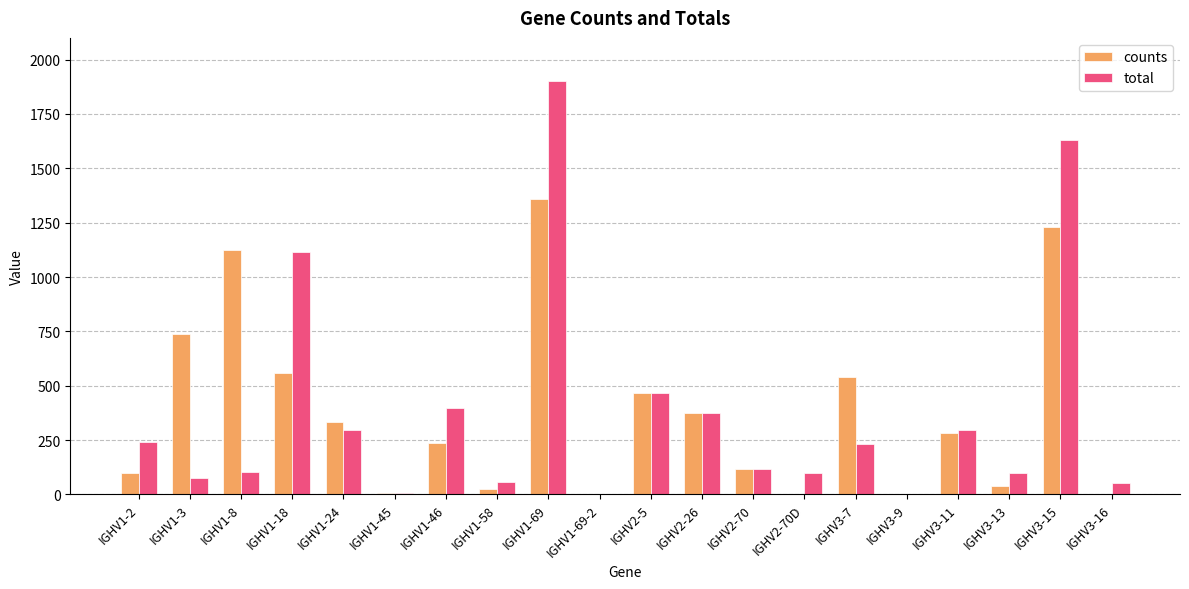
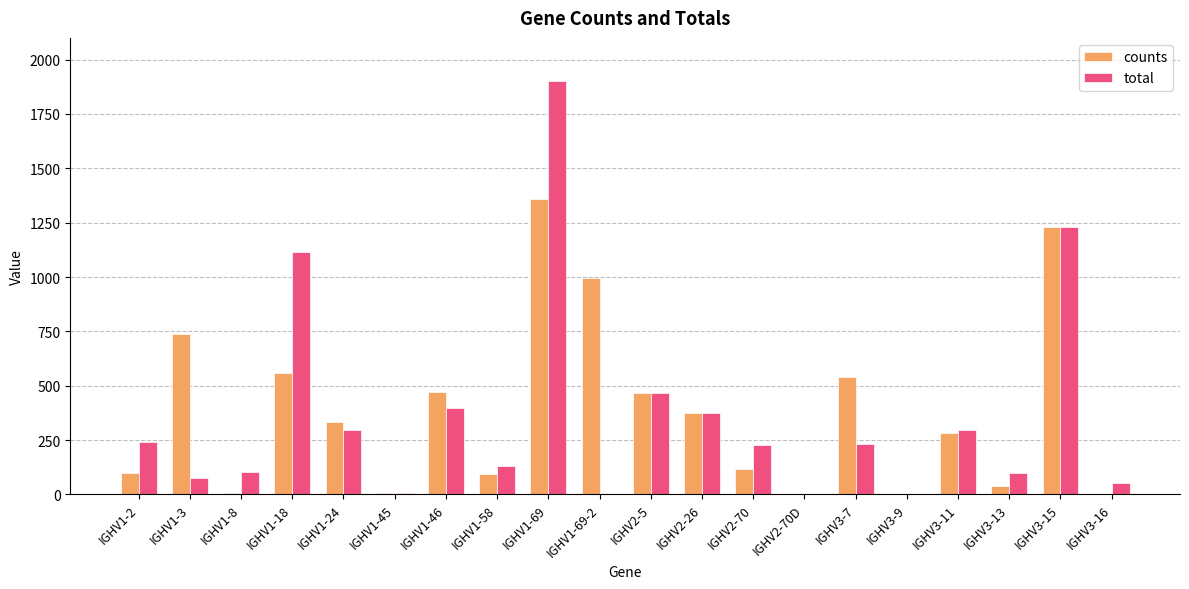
  {
    "counts": {
      "IGHV1-2": 100,
      "IGHV1-3": 740,
-     "IGHV1-8": 1120,
+     "IGHV1-8": 10,
      "IGHV1-18": 560,
      "IGHV1-24": 330,
-     "IGHV1-46": 240,
-     "IGHV1-58": 20,
+     "IGHV1-46": 470,
+     "IGHV1-58": 90,
      "IGHV1-69": 1360,
-     "IGHV1-69-2": 0,
+     "IGHV1-69-2": 1000,
      "IGHV2-5": 470,
      "IGHV2-26": 370,
      "IGHV2-70": 120,
      "IGHV3-7": 540,
      "IGHV3-11": 280,
      "IGHV3-13": 40,
      "IGHV3-15": 1230,
      "IGHV3-16": 0
    },
    "total": {
      "IGHV1-2": 240,
      "IGHV1-3": 80,
      "IGHV1-8": 100,
      "IGHV1-18": 1120,
      "IGHV1-24": 290,
      "IGHV1-46": 400,
-     "IGHV1-58": 60,
+     "IGHV1-58": 130,
      "IGHV1-69": 1900,
      "IGHV2-5": 470,
      "IGHV2-26": 370,
-     "IGHV2-70": 120,
-     "IGHV2-70D": 100,
+     "IGHV2-70": 230,
+     "IGHV2-70D": 0,
      "IGHV3-7": 230,
      "IGHV3-11": 300,
      "IGHV3-13": 100,
-     "IGHV3-15": 1630,
+     "IGHV3-15": 1230,
      "IGHV3-16": 50
    }
  }
